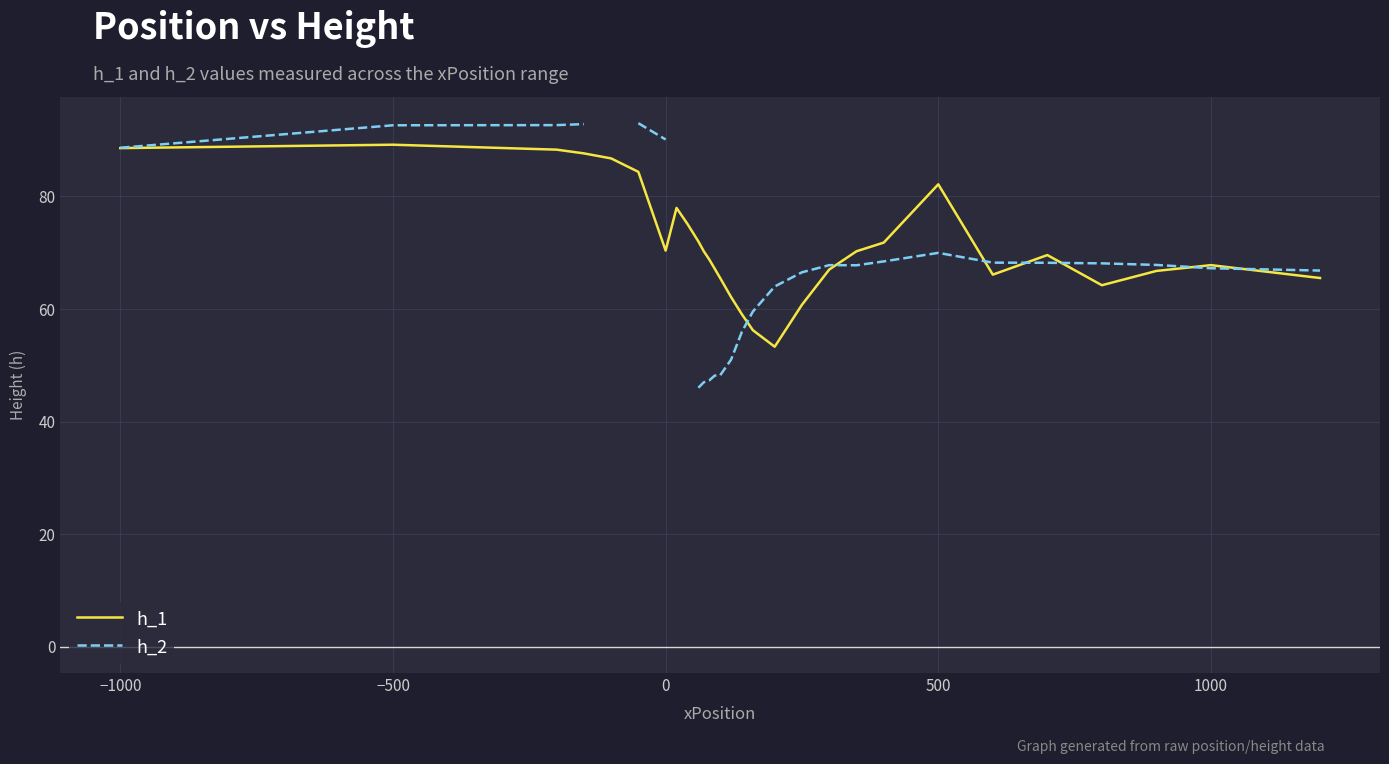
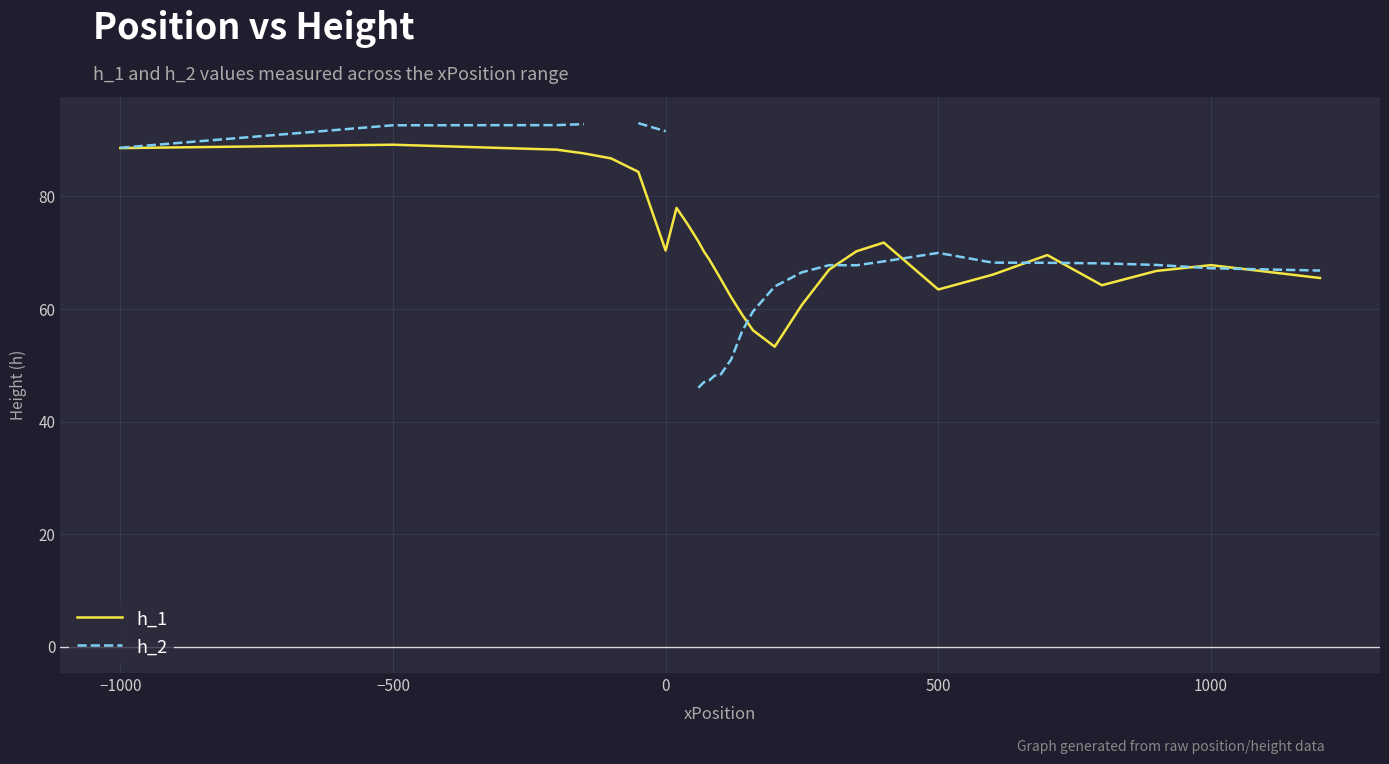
  {
    "h_1": {
      "−500": 89,
      "0": 70,
-     "500": 82,
+     "500": 63,
      "1000": 68
    },
    "h_2": {
      "−500": 93,
-     "0": 90,
+     "0": 92,
      "500": 70,
      "1000": 67
    }
  }
